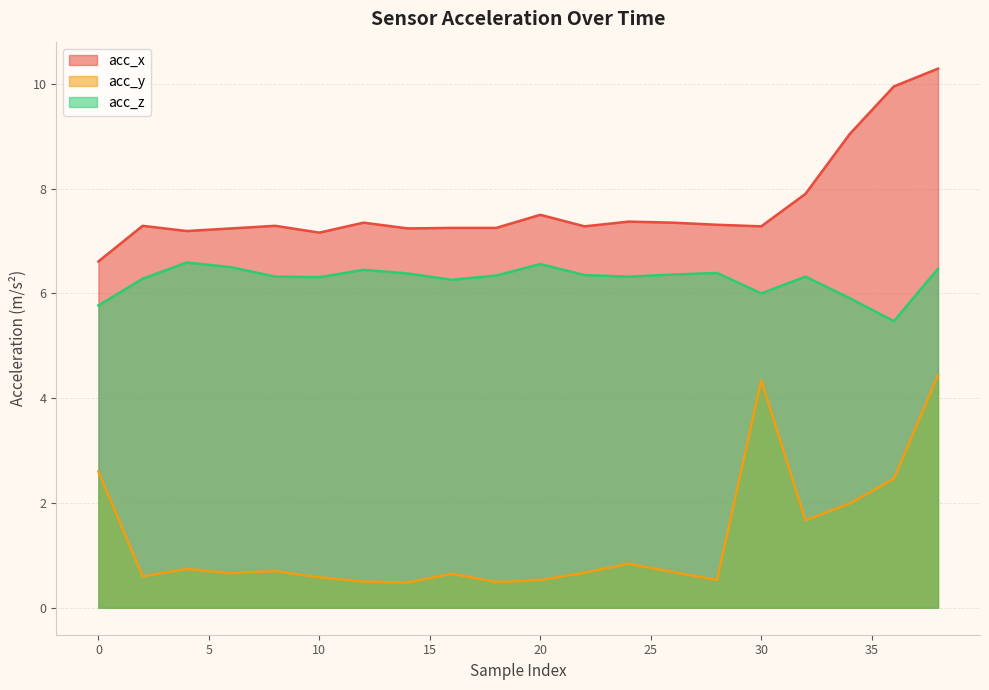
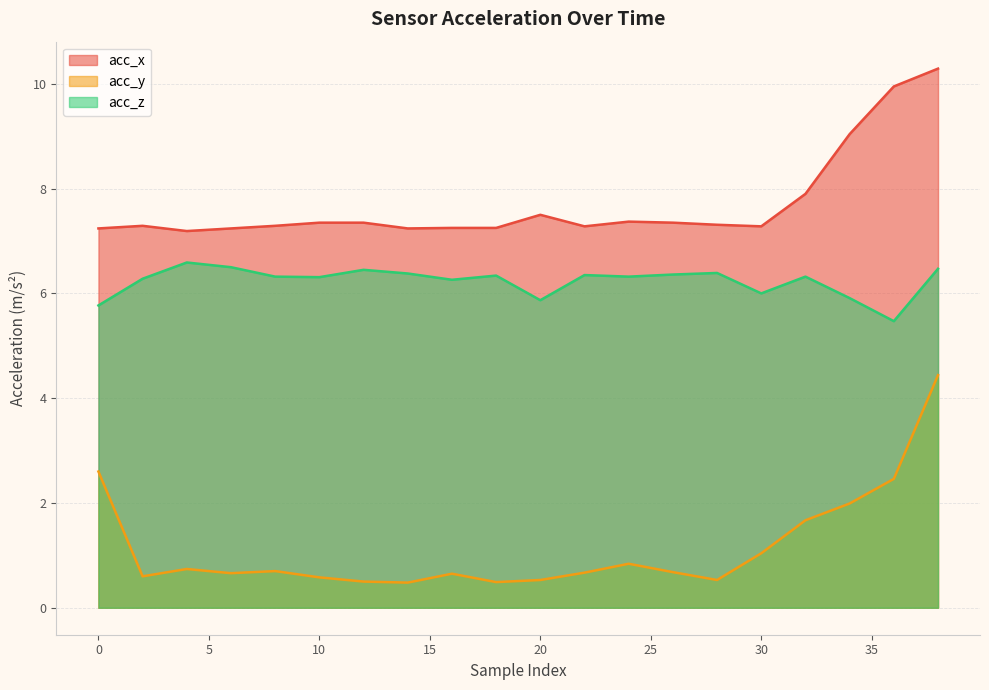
  {
    "acc_x": {
-     "0": 6.6,
-     "10": 7.2,
+     "0": 7.2,
+     "10": 7.4,
      "20": 7.5,
      "30": 7.3
    },
    "acc_y": {
      "0": 2.6,
      "10": 0.6,
      "20": 0.5,
-     "30": 4.3
+     "30": 1.0
    },
    "acc_z": {
      "0": 5.8,
      "10": 6.3,
-     "20": 6.6,
+     "20": 5.9,
      "30": 6.0
    }
  }
